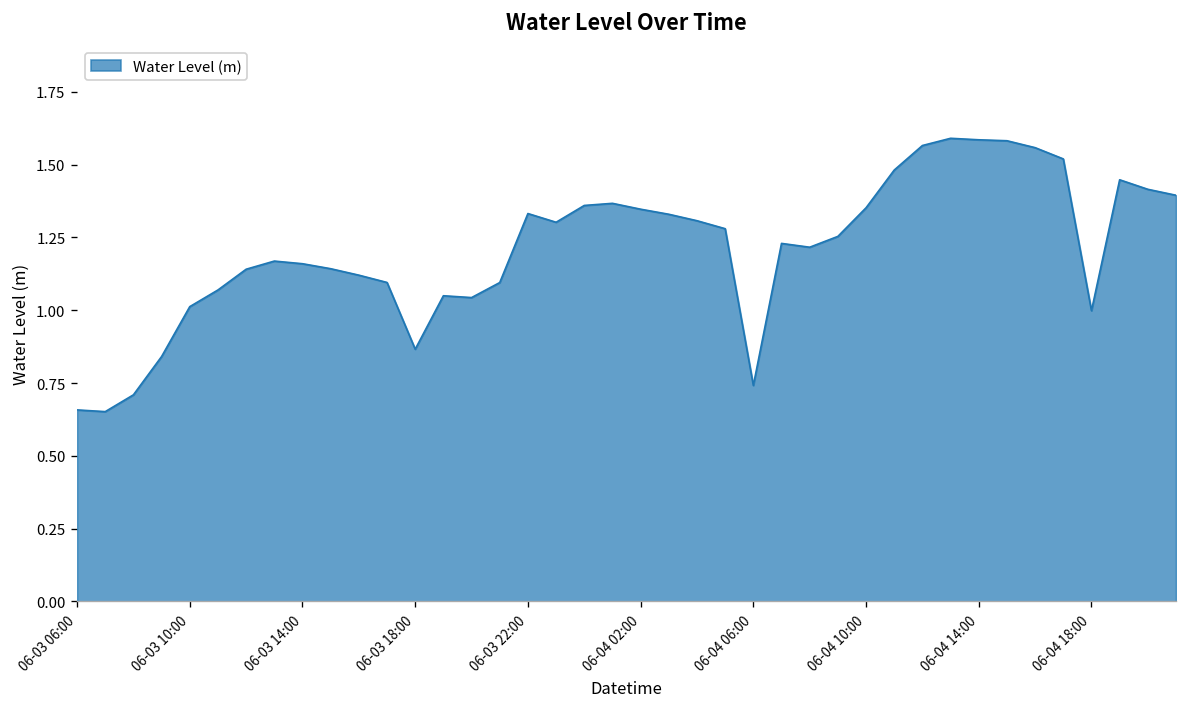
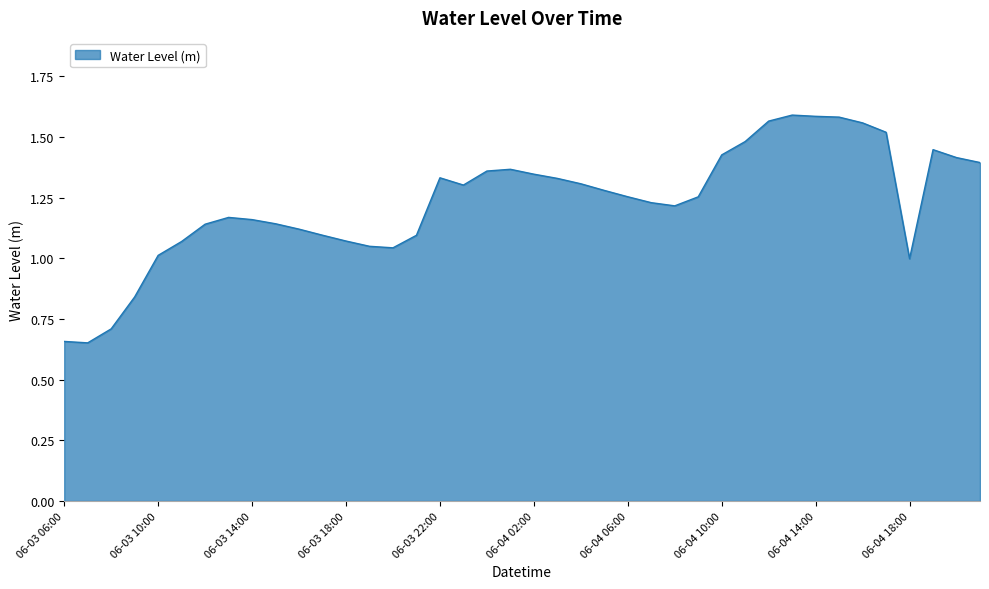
  {
    "06-03 06:00": 0.66,
    "06-03 10:00": 1.01,
    "06-03 14:00": 1.16,
-   "06-03 18:00": 0.87,
+   "06-03 18:00": 1.07,
    "06-03 22:00": 1.33,
    "06-04 02:00": 1.35,
-   "06-04 06:00": 0.74,
-   "06-04 10:00": 1.35,
+   "06-04 06:00": 1.25,
+   "06-04 10:00": 1.43,
    "06-04 14:00": 1.59,
    "06-04 18:00": 1.00
  }
